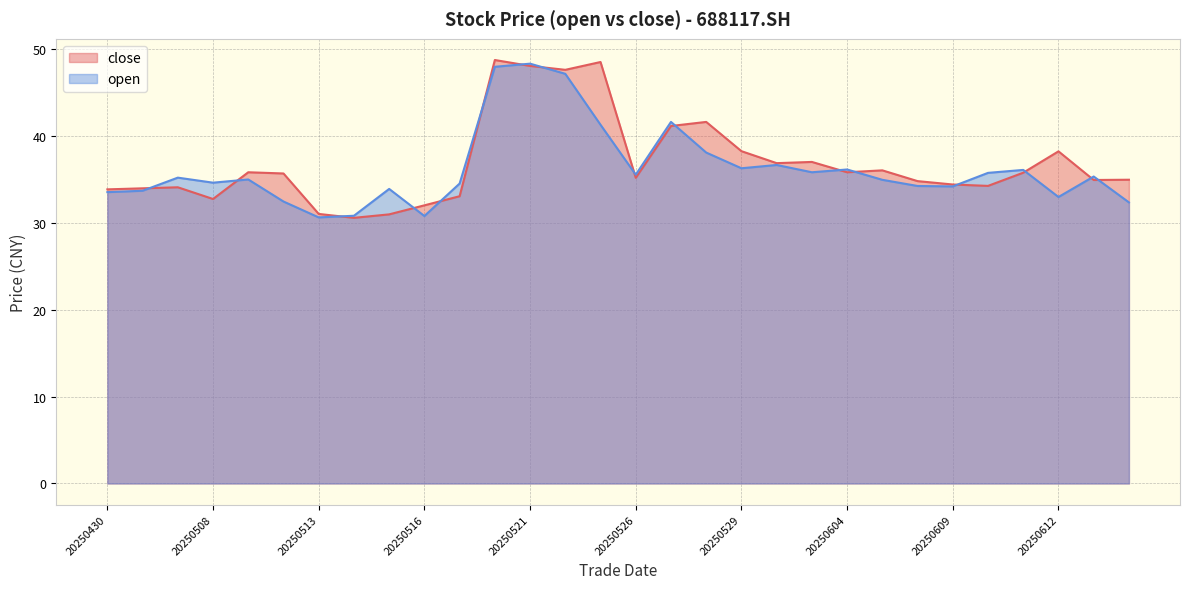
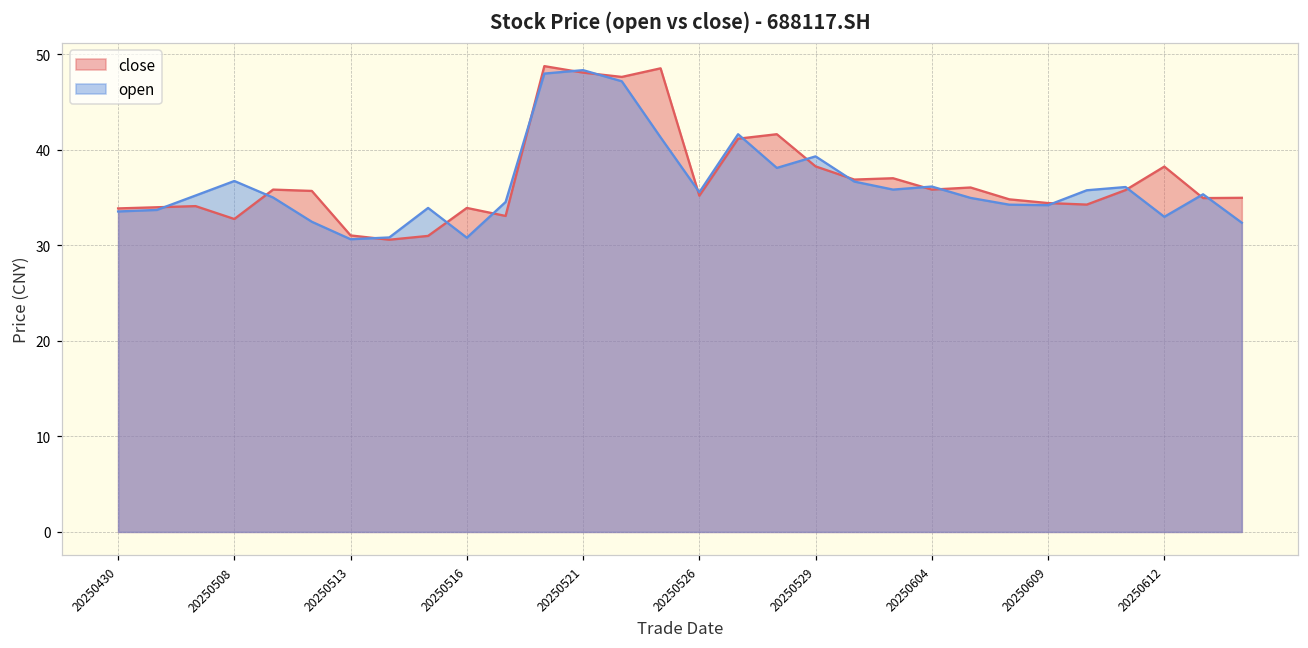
  {
    "close": {
      "20250430": 34,
      "20250508": 33,
      "20250513": 31,
-     "20250516": 32,
+     "20250516": 34,
      "20250526": 35,
      "20250529": 38,
      "20250604": 36,
      "20250612": 38
    },
    "open": {
      "20250430": 34,
-     "20250508": 35,
+     "20250508": 37,
      "20250513": 31,
      "20250516": 31,
      "20250526": 36,
-     "20250529": 36,
+     "20250529": 39,
      "20250604": 36,
      "20250612": 33
    }
  }
